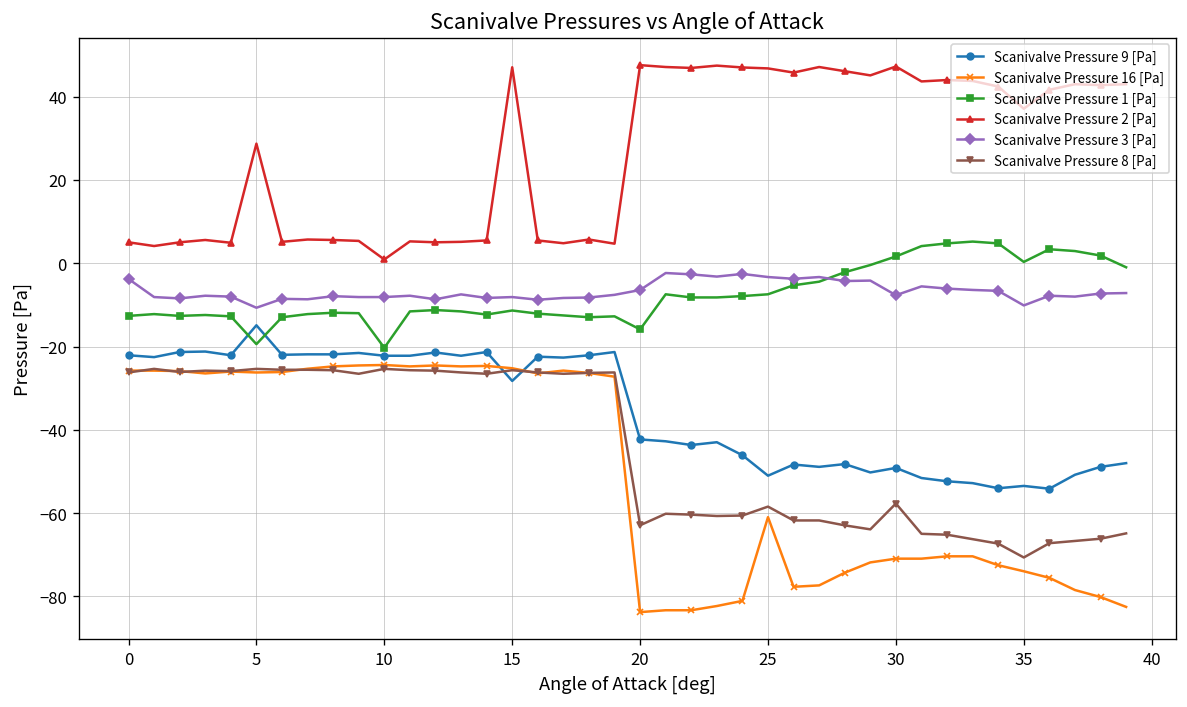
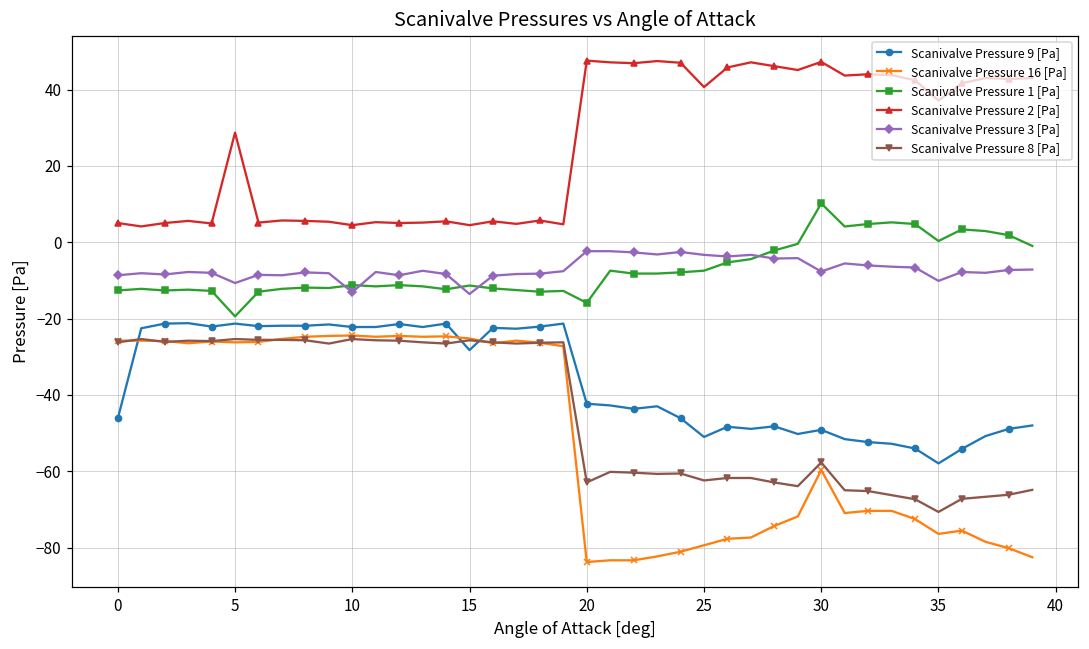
  {
    "Scanivalve Pressure 9 [Pa]": {
-     "0": -22,
-     "5": -15,
+     "0": -46,
+     "5": -21,
      "10": -22,
      "15": -28,
      "20": -42,
      "25": -51,
      "30": -49,
-     "35": -53
+     "35": -58
    },
    "Scanivalve Pressure 16 [Pa]": {
      "5": -26,
      "10": -24,
      "20": -84,
-     "25": -61,
-     "30": -71,
-     "35": -74
+     "25": -79,
+     "30": -60,
+     "35": -76
    },
    "Scanivalve Pressure 1 [Pa]": {
      "0": -13,
      "5": -19,
-     "10": -20,
+     "10": -11,
      "15": -11,
      "20": -16,
      "25": -7,
-     "30": 2,
+     "30": 10,
      "35": 0
    },
    "Scanivalve Pressure 2 [Pa]": {
      "0": 5,
      "5": 29,
-     "10": 1,
-     "15": 47,
+     "10": 4,
+     "15": 4,
      "20": 48,
-     "25": 47,
+     "25": 41,
      "30": 47
    },
    "Scanivalve Pressure 3 [Pa]": {
-     "0": -4,
+     "0": -9,
      "5": -11,
-     "10": -8,
-     "15": -8,
-     "20": -6,
+     "10": -13,
+     "15": -14,
+     "20": -2,
      "25": -3,
      "30": -8,
      "35": -10
    },
    "Scanivalve Pressure 8 [Pa]": {
      "5": -25,
      "10": -25,
      "20": -63,
-     "25": -58,
+     "25": -62,
      "30": -58,
      "35": -71
    }
  }
